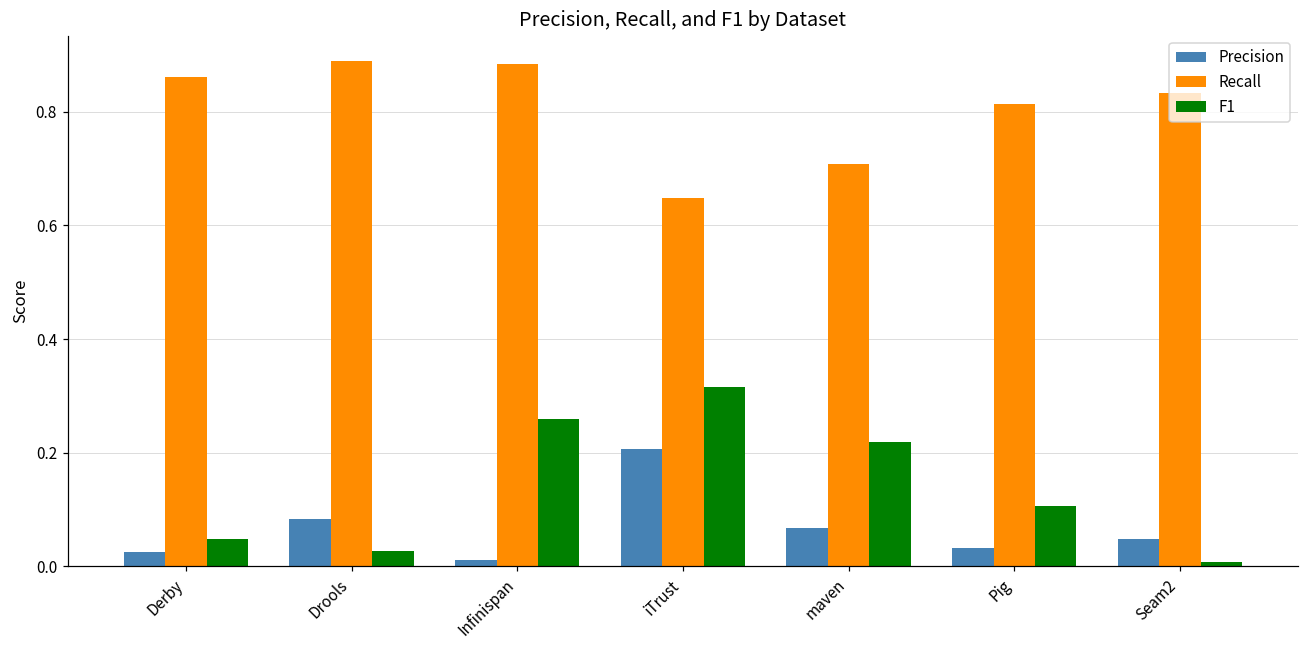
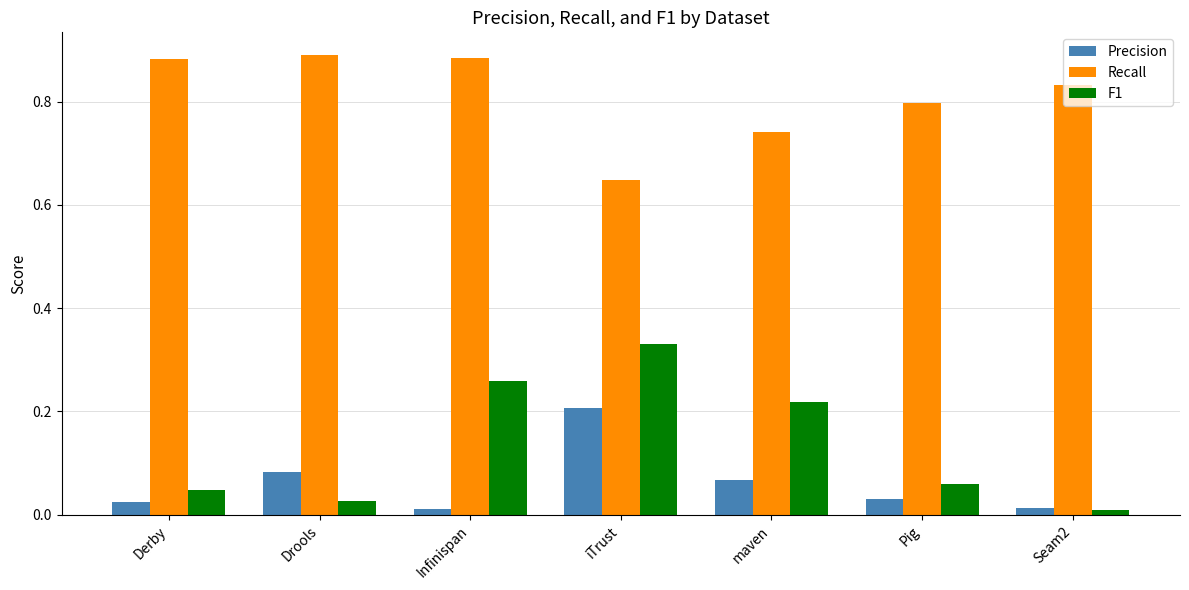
  {
    "Precision": {
      "Derby": 0.02,
      "Drools": 0.08,
      "Infinispan": 0.01,
      "iTrust": 0.21,
      "maven": 0.07,
      "Pig": 0.03,
-     "Seam2": 0.05
+     "Seam2": 0.01
    },
    "Recall": {
-     "Derby": 0.86,
+     "Derby": 0.88,
      "Drools": 0.89,
      "Infinispan": 0.88,
      "iTrust": 0.65,
-     "maven": 0.71,
-     "Pig": 0.81
+     "maven": 0.74,
+     "Pig": 0.80
    },
    "F1": {
      "Derby": 0.05,
      "Drools": 0.03,
      "Infinispan": 0.26,
-     "iTrust": 0.31,
+     "iTrust": 0.33,
      "maven": 0.22,
-     "Pig": 0.11,
+     "Pig": 0.06,
      "Seam2": 0.01
    }
  }
